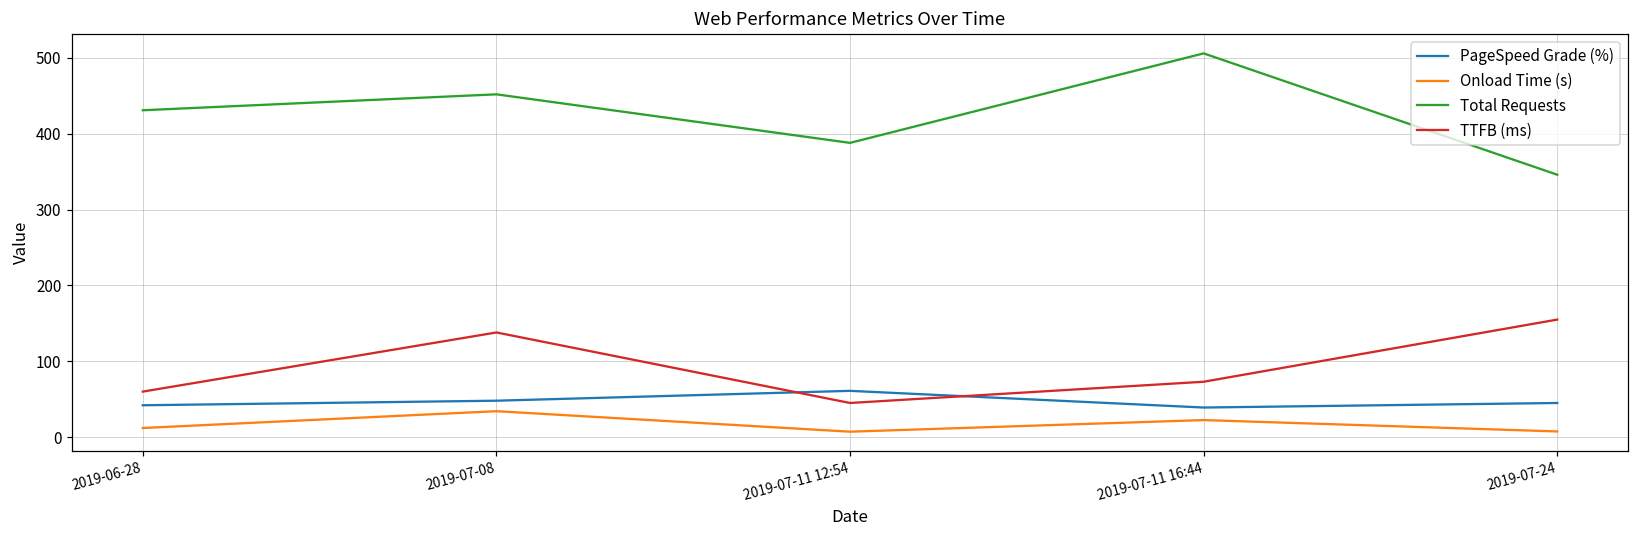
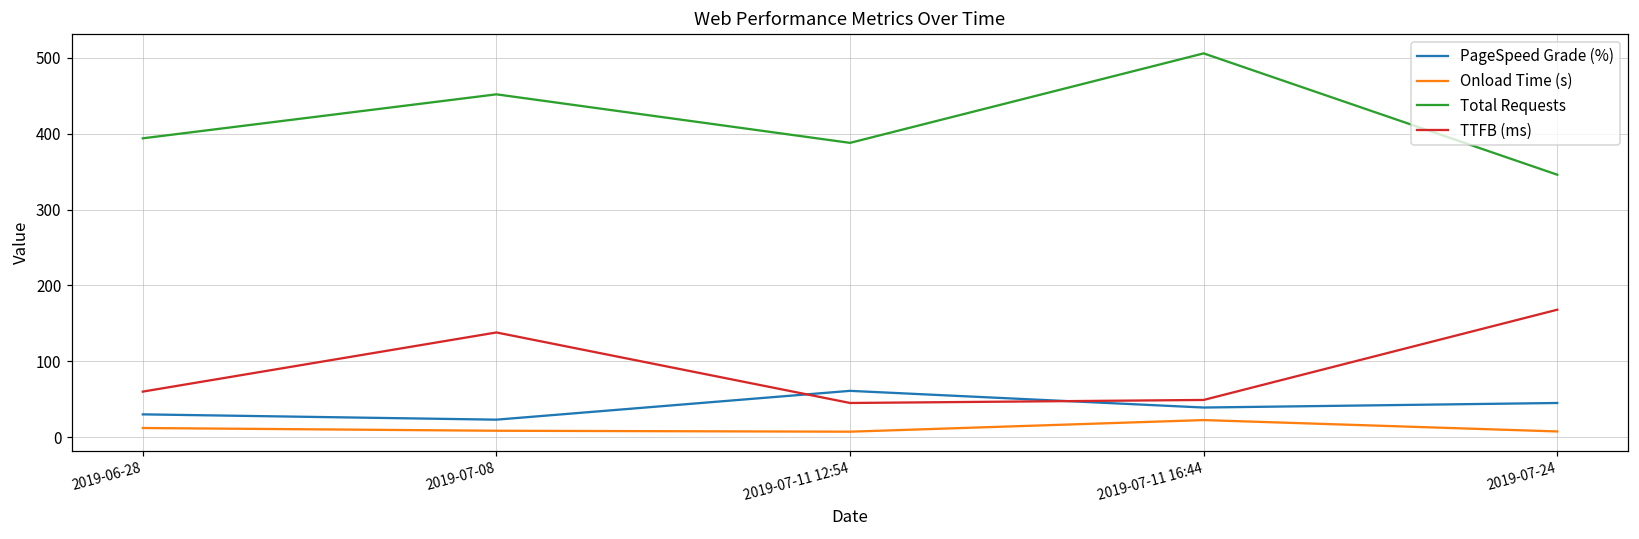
  {
    "PageSpeed Grade (%)": {
-     "2019-06-28": 40,
-     "2019-07-08": 50,
+     "2019-06-28": 30,
+     "2019-07-08": 20,
      "2019-07-11 12:54": 60,
      "2019-07-11 16:44": 40,
      "2019-07-24": 50
    },
    "Onload Time (s)": {
      "2019-06-28": 10,
-     "2019-07-08": 30,
+     "2019-07-08": 10,
      "2019-07-11 12:54": 10,
      "2019-07-11 16:44": 20,
      "2019-07-24": 10
    },
    "Total Requests": {
-     "2019-06-28": 430,
+     "2019-06-28": 390,
      "2019-07-08": 450,
      "2019-07-11 12:54": 390,
      "2019-07-11 16:44": 510,
      "2019-07-24": 350
    },
    "TTFB (ms)": {
      "2019-06-28": 60,
      "2019-07-08": 140,
      "2019-07-11 12:54": 50,
-     "2019-07-11 16:44": 70,
-     "2019-07-24": 160
+     "2019-07-11 16:44": 50,
+     "2019-07-24": 170
    }
  }
